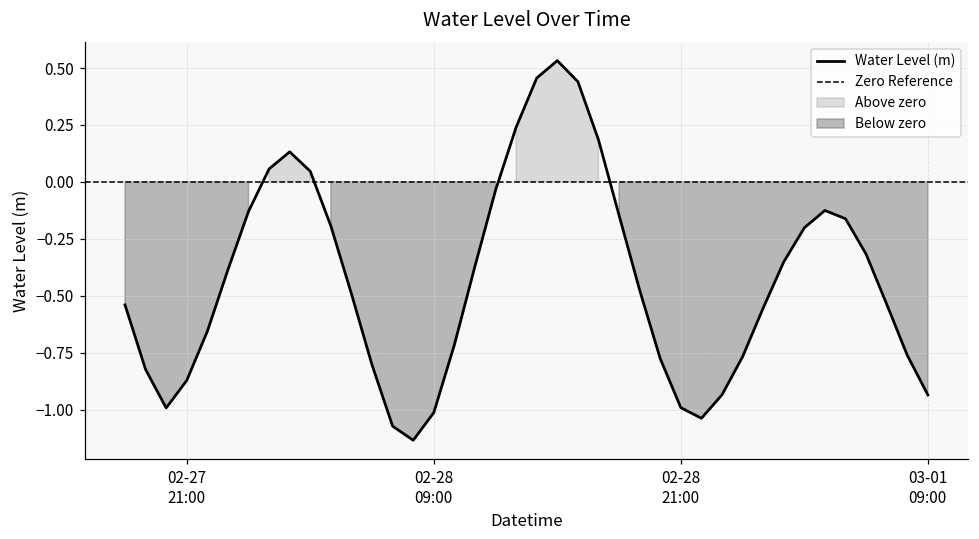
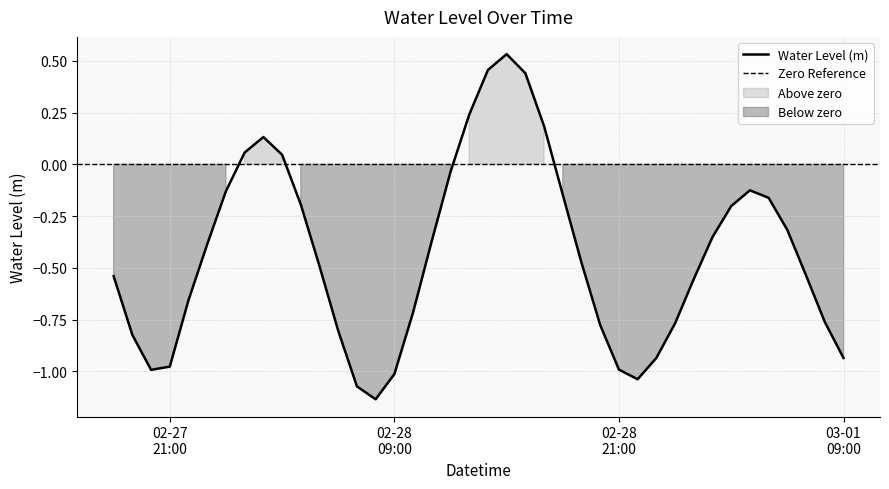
  {
-   "02-27 21:00": -0.87,
+   "02-27 21:00": -0.98,
    "02-28 09:00": -1.01,
    "02-28 21:00": -0.99,
    "03-01 09:00": -0.94
  }
